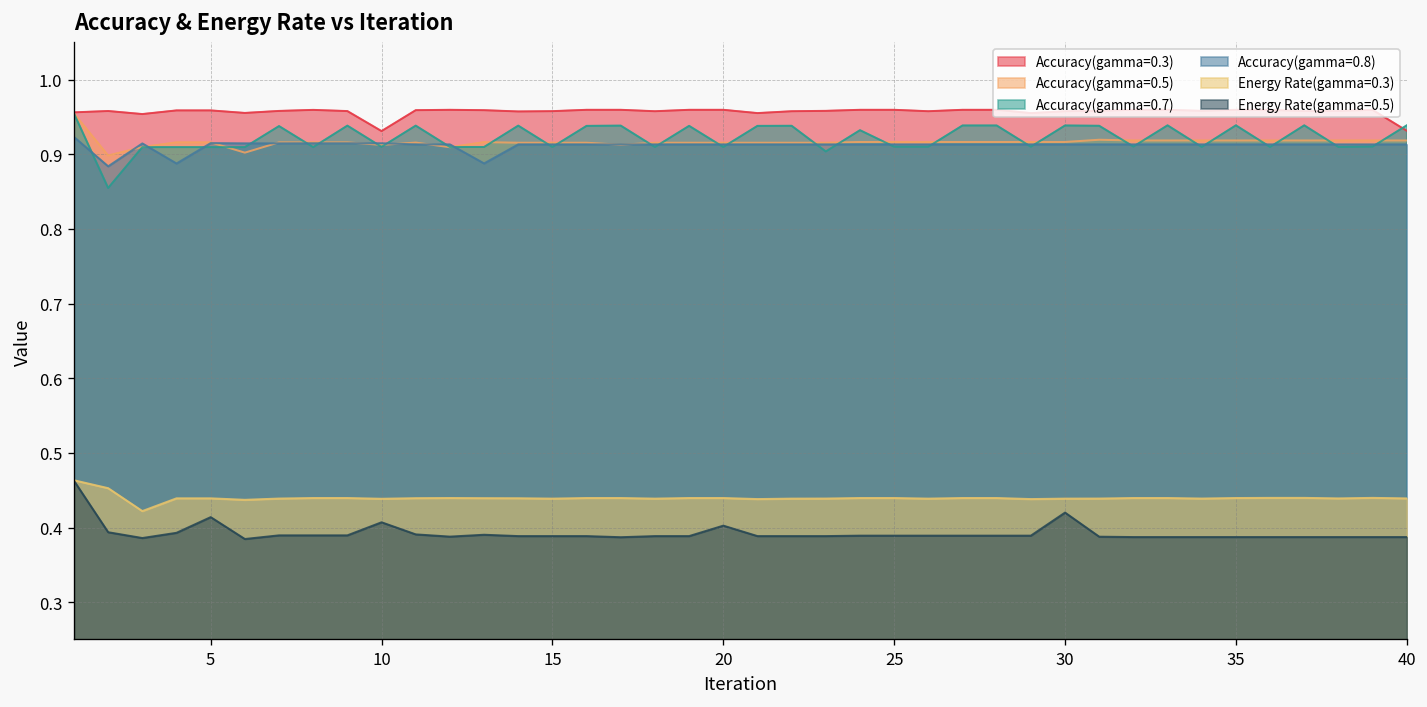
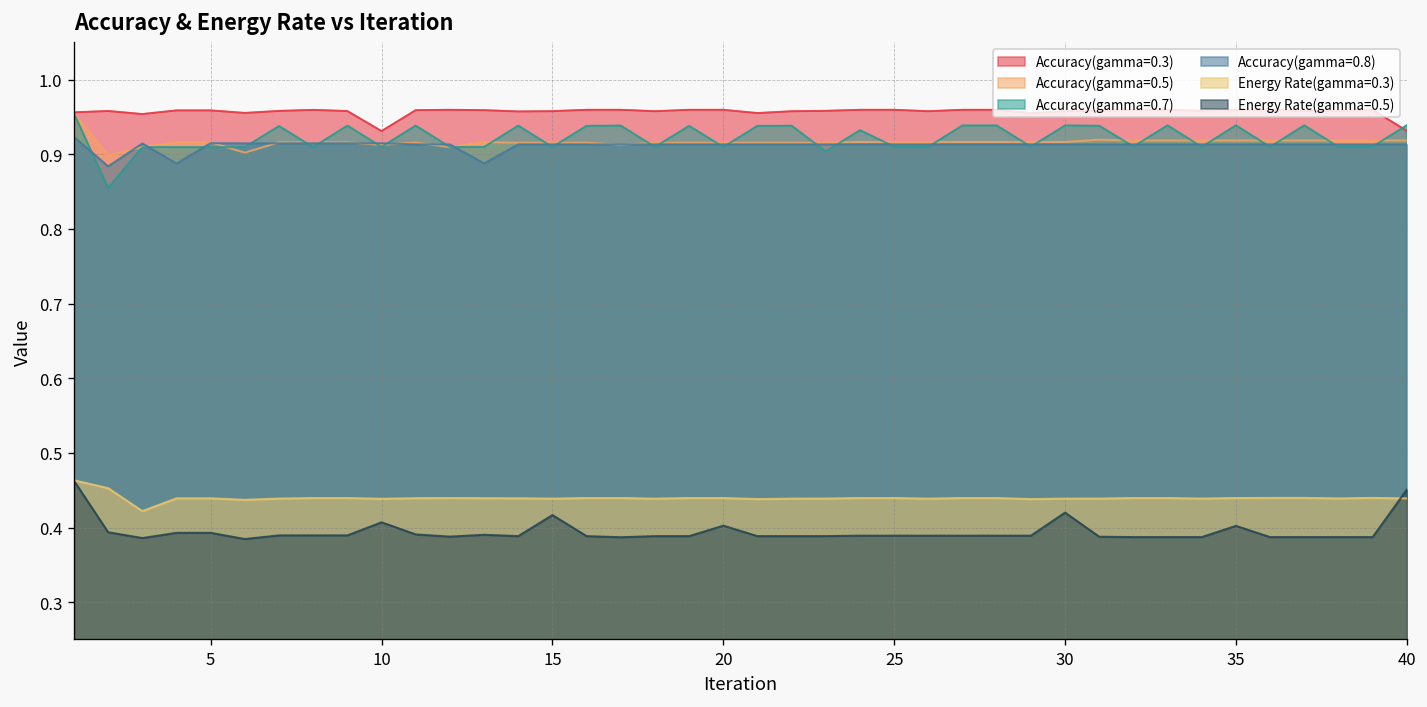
  {
    "Accuracy(gamma=0.3)": {
      "5": 0.96,
      "10": 0.93,
      "15": 0.96,
      "20": 0.96,
      "25": 0.96,
      "40": 0.93
    },
    "Energy Rate(gamma=0.5)": {
-     "5": 0.41,
+     "5": 0.39,
      "10": 0.41,
-     "15": 0.39,
+     "15": 0.42,
      "20": 0.40,
      "25": 0.39,
      "30": 0.42,
-     "35": 0.39,
-     "40": 0.39
+     "35": 0.40,
+     "40": 0.45
    }
  }
